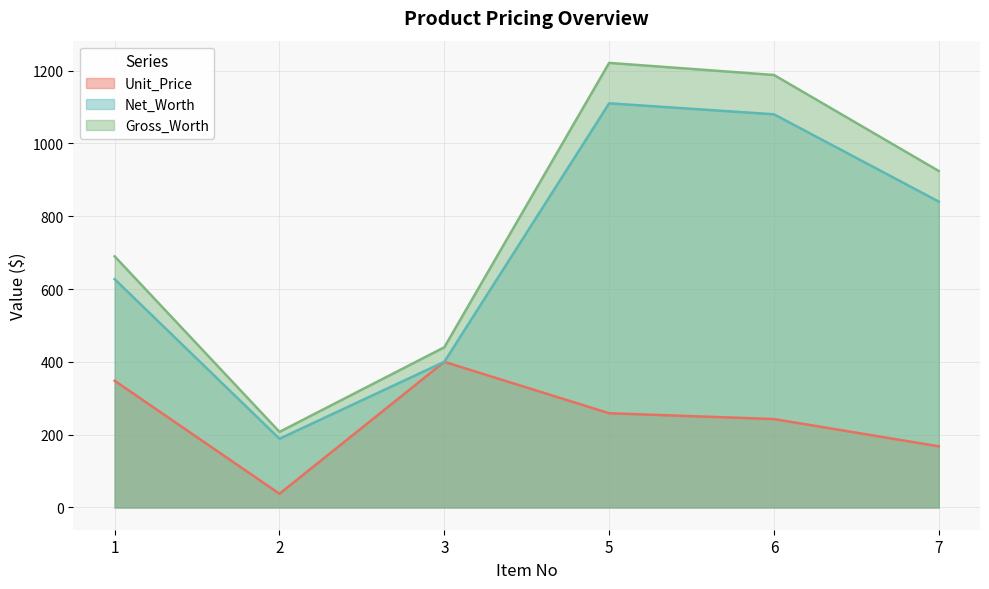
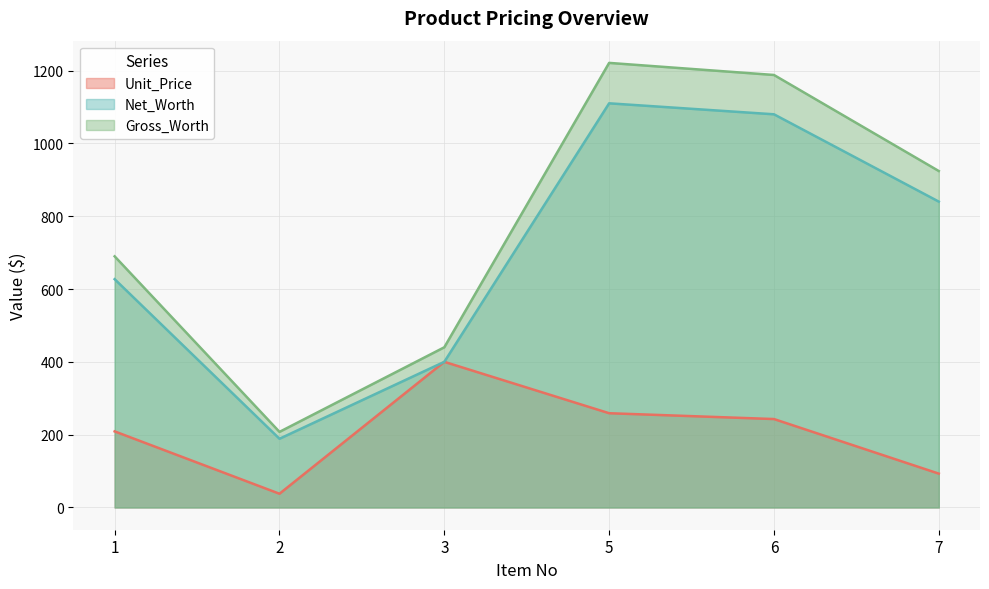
  {
    "Unit_Price": {
-     "1": 350,
+     "1": 210,
      "2": 40,
      "5": 260,
      "6": 240,
-     "7": 170
+     "7": 90
    }
  }
